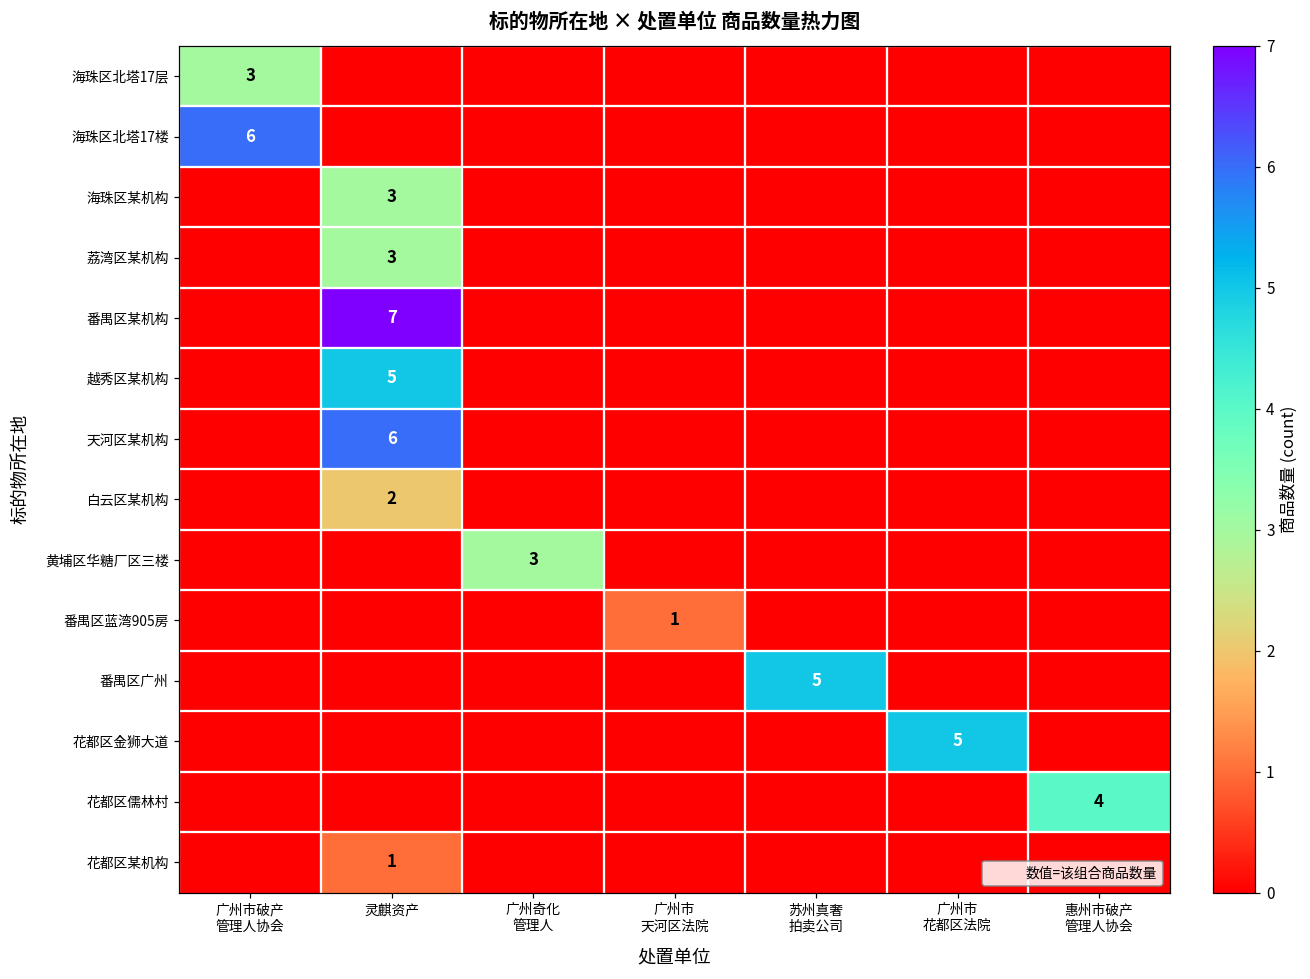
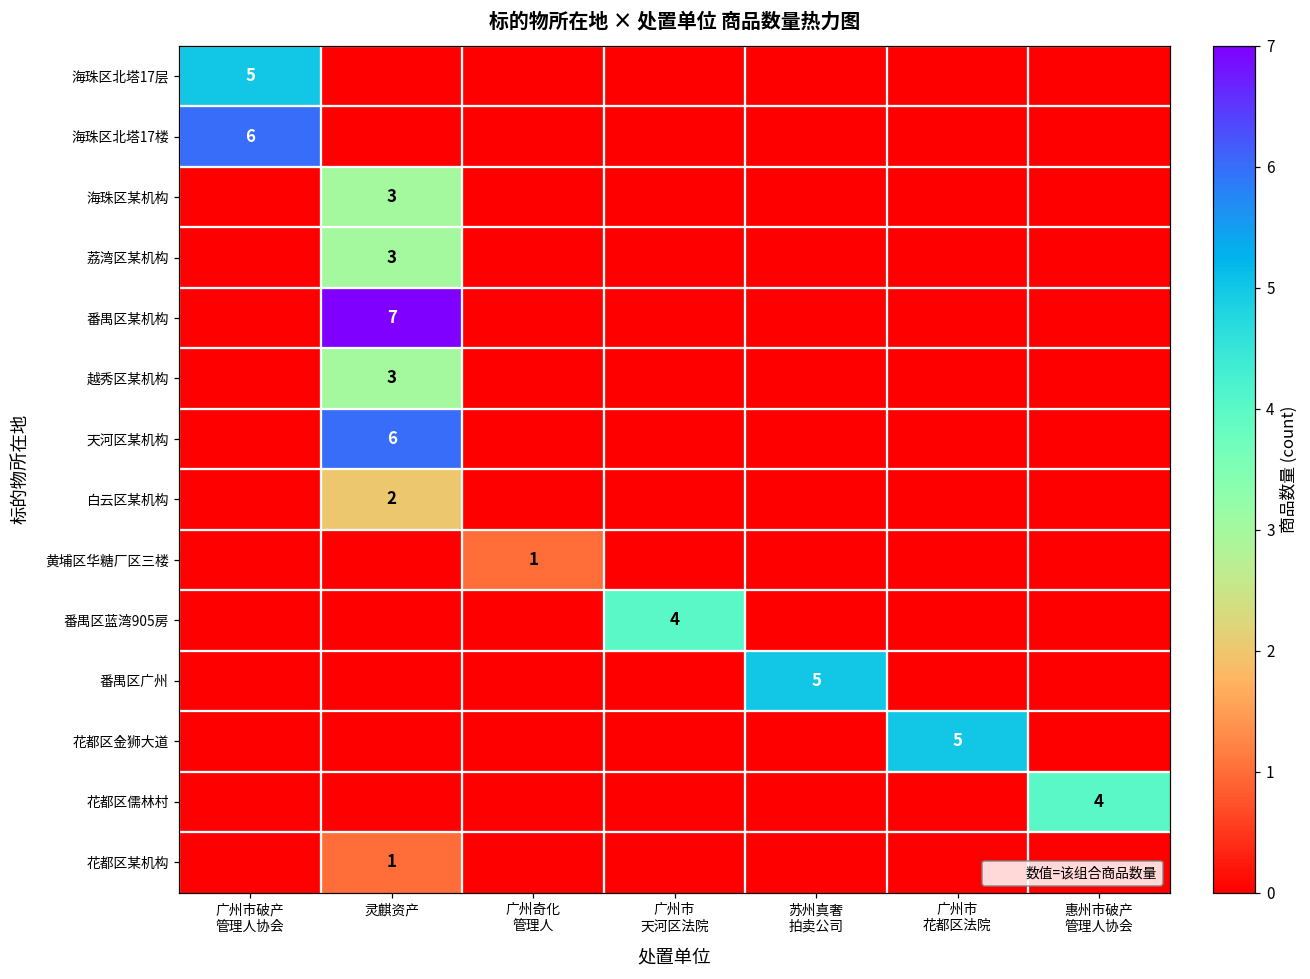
  {
    "海珠区北塔17层": {
-     "广州市破产 管理人协会": 3
+     "广州市破产 管理人协会": 5
    },
    "海珠区北塔17楼": {
      "广州市破产 管理人协会": 6
    },
    "海珠区某机构": {
      "灵麒资产": 3
    },
    "荔湾区某机构": {
      "灵麒资产": 3
    },
    "番禺区某机构": {
      "灵麒资产": 7
    },
    "越秀区某机构": {
-     "灵麒资产": 5
+     "灵麒资产": 3
    },
    "天河区某机构": {
      "灵麒资产": 6
    },
    "白云区某机构": {
      "灵麒资产": 2
    },
    "黄埔区华糖厂区三楼": {
-     "广州奇化 管理人": 3
+     "广州奇化 管理人": 1
    },
    "番禺区蓝湾905房": {
-     "广州市 天河区法院": 1
+     "广州市 天河区法院": 4
    },
    "番禺区广州": {
      "苏州真奢 拍卖公司": 5
    },
    "花都区金狮大道": {
      "广州市 花都区法院": 5
    },
    "花都区儒林村": {
      "惠州市破产 管理人协会": 4
    },
    "花都区某机构": {
      "灵麒资产": 1
    }
  }
